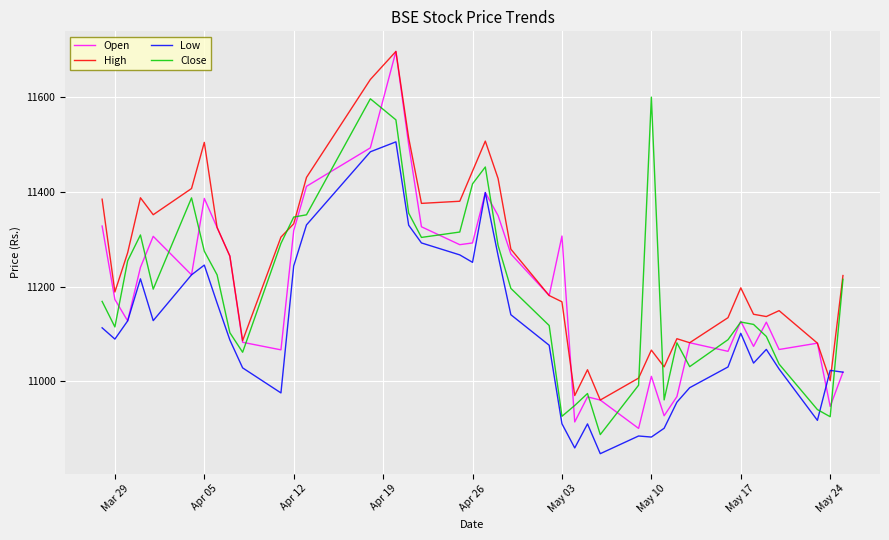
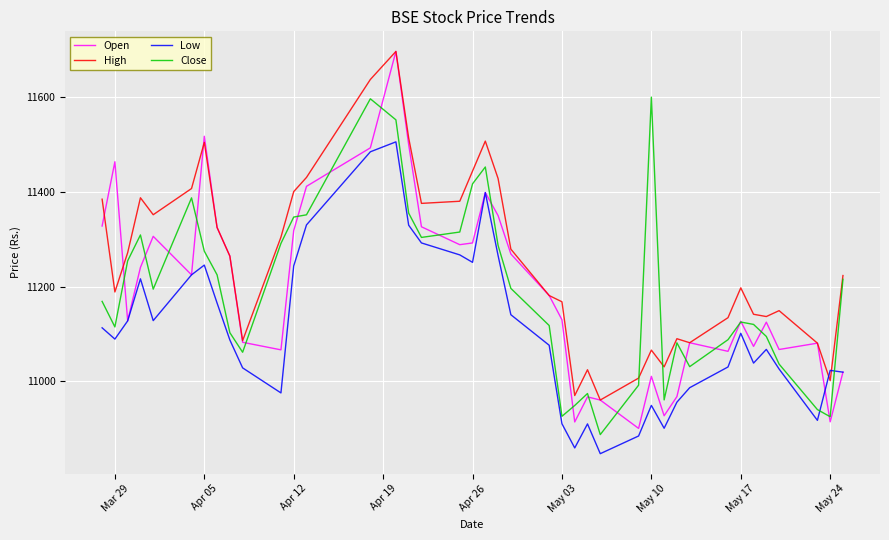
  {
    "Open": {
-     "Mar 29": 11170,
-     "Apr 05": 11390,
+     "Mar 29": 11460,
+     "Apr 05": 11520,
      "Apr 12": 11320,
      "Apr 26": 11290,
-     "May 03": 11310,
+     "May 03": 11130,
      "May 10": 11010,
-     "May 24": 10950
+     "May 24": 10910
    },
    "High": {
      "Mar 29": 11190,
      "Apr 05": 11510,
-     "Apr 12": 11330,
+     "Apr 12": 11400,
      "Apr 26": 11440,
      "May 03": 11170,
      "May 10": 11070,
      "May 17": 11200,
      "May 24": 11000
    },
    "Low": {
      "Mar 29": 11090,
      "Apr 05": 11250,
      "Apr 12": 11240,
      "Apr 26": 11250,
      "May 03": 10910,
-     "May 10": 10880,
+     "May 10": 10950,
      "May 17": 11100,
      "May 24": 11020
    },
    "Close": {
      "Mar 29": 11110,
      "Apr 05": 11270,
      "Apr 12": 11350,
      "Apr 26": 11420,
      "May 03": 10930,
      "May 10": 11600,
      "May 24": 10920
    }
  }
